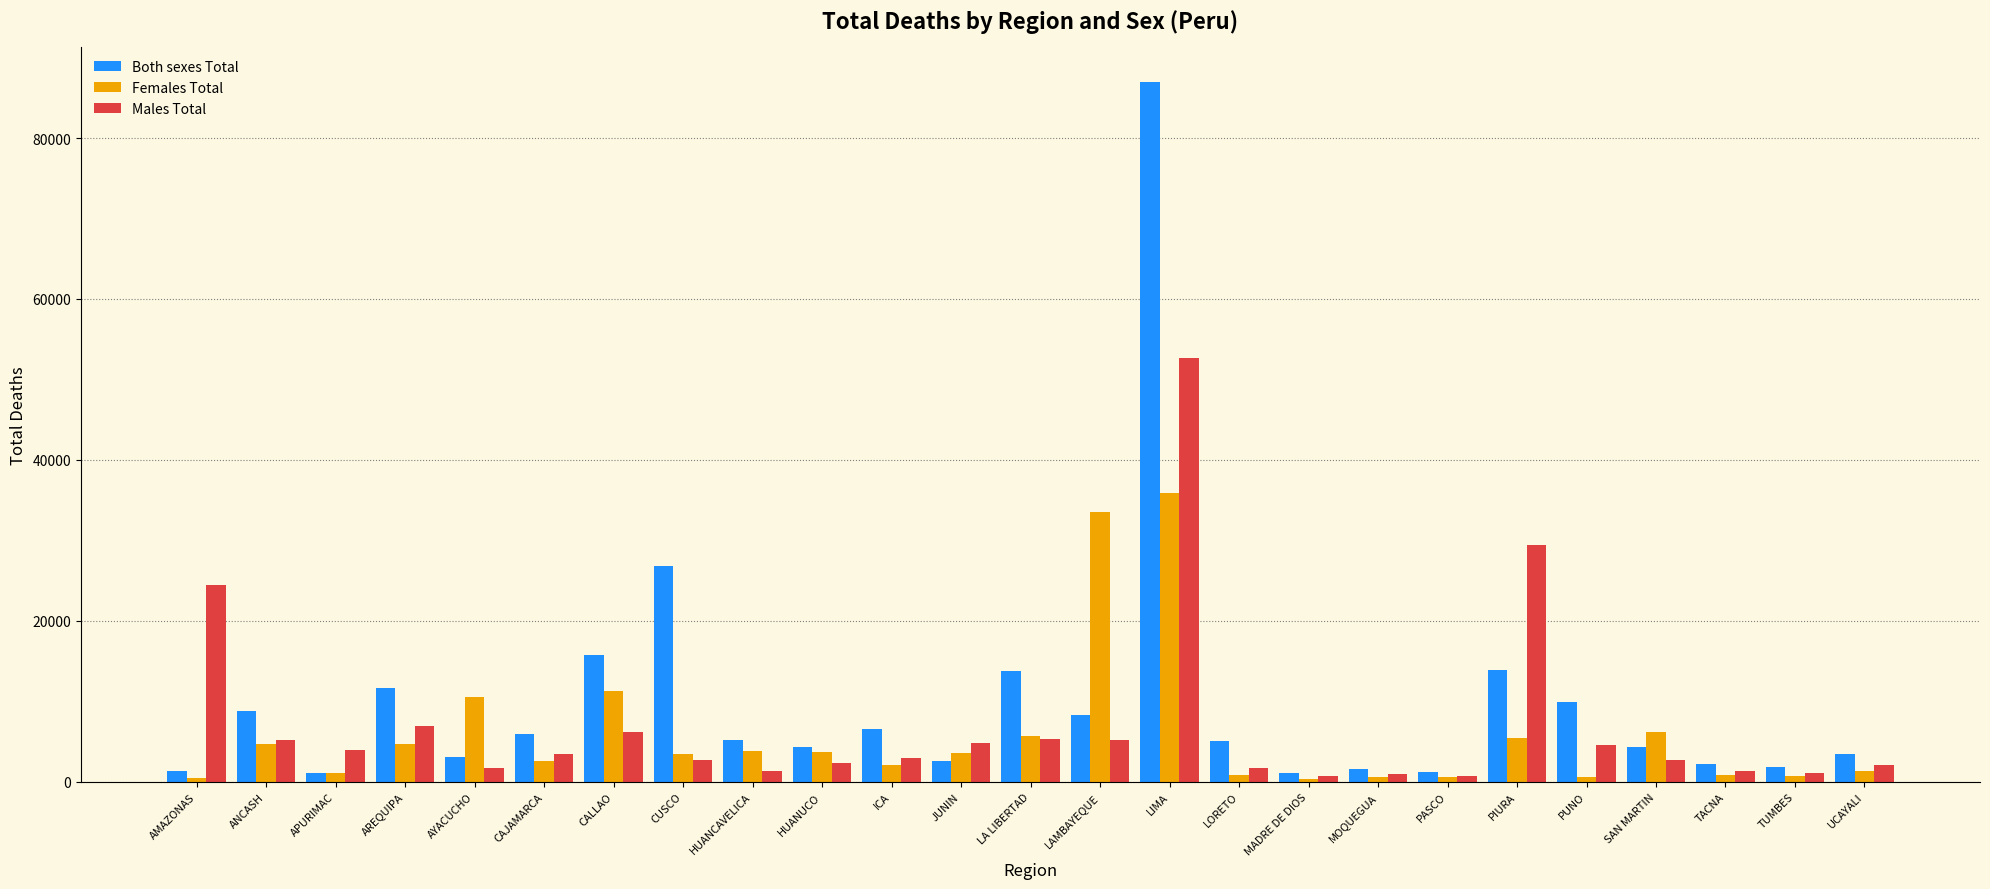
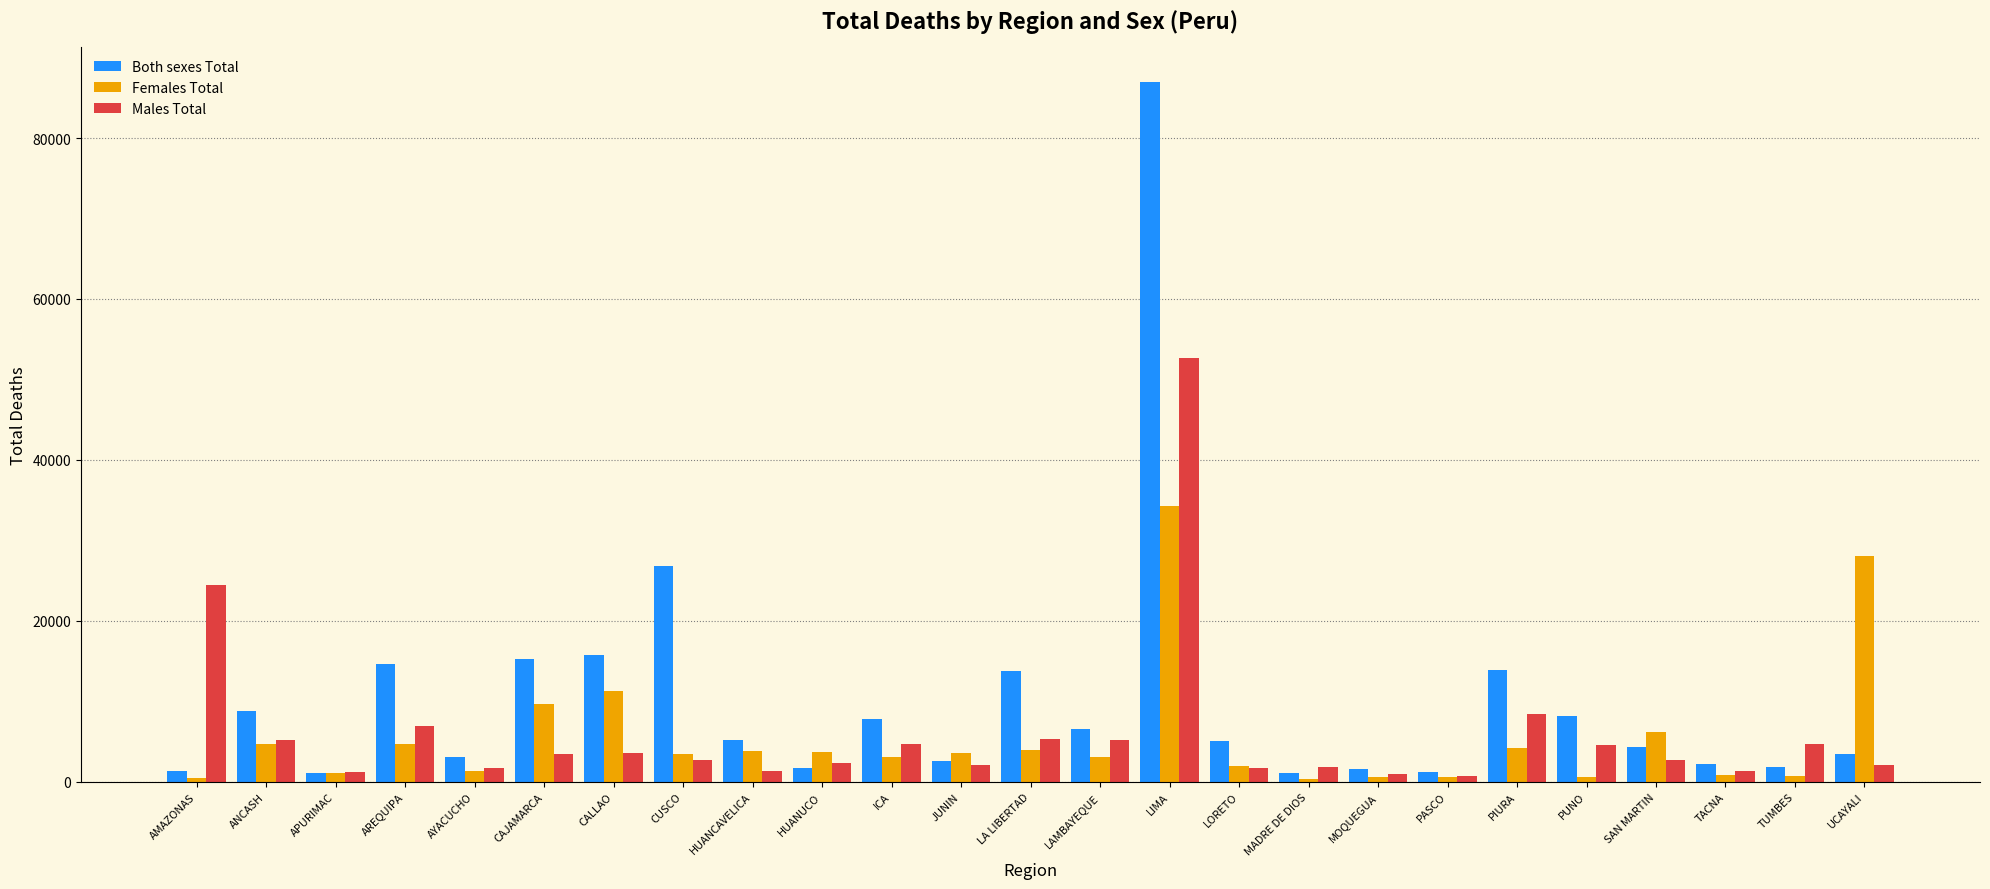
  {
    "Both sexes Total": {
      "AMAZONAS": 1000,
      "ANCASH": 9000,
      "APURIMAC": 1000,
-     "AREQUIPA": 12000,
+     "AREQUIPA": 15000,
      "AYACUCHO": 3000,
-     "CAJAMARCA": 6000,
+     "CAJAMARCA": 15000,
      "CALLAO": 16000,
      "CUSCO": 27000,
      "HUANCAVELICA": 5000,
-     "HUANUCO": 4000,
-     "ICA": 7000,
+     "HUANUCO": 2000,
+     "ICA": 8000,
      "JUNIN": 3000,
      "LA LIBERTAD": 14000,
-     "LAMBAYEQUE": 8000,
+     "LAMBAYEQUE": 7000,
      "LIMA": 87000,
      "LORETO": 5000,
      "MADRE DE DIOS": 1000,
      "MOQUEGUA": 2000,
      "PASCO": 1000,
      "PIURA": 14000,
-     "PUNO": 10000,
+     "PUNO": 8000,
      "SAN MARTIN": 4000,
      "TACNA": 2000,
      "TUMBES": 2000,
      "UCAYALI": 4000
    },
    "Females Total": {
      "AMAZONAS": 1000,
      "ANCASH": 5000,
      "APURIMAC": 1000,
      "AREQUIPA": 5000,
-     "AYACUCHO": 11000,
-     "CAJAMARCA": 3000,
+     "AYACUCHO": 1000,
+     "CAJAMARCA": 10000,
      "CALLAO": 11000,
      "CUSCO": 3000,
      "HUANCAVELICA": 4000,
      "HUANUCO": 4000,
-     "ICA": 2000,
+     "ICA": 3000,
      "JUNIN": 4000,
-     "LA LIBERTAD": 6000,
-     "LAMBAYEQUE": 34000,
-     "LIMA": 36000,
-     "LORETO": 1000,
+     "LA LIBERTAD": 4000,
+     "LAMBAYEQUE": 3000,
+     "LIMA": 34000,
+     "LORETO": 2000,
      "MADRE DE DIOS": 0,
      "MOQUEGUA": 1000,
      "PASCO": 1000,
-     "PIURA": 5000,
+     "PIURA": 4000,
      "PUNO": 1000,
      "SAN MARTIN": 6000,
      "TACNA": 1000,
      "TUMBES": 1000,
-     "UCAYALI": 1000
+     "UCAYALI": 28000
    },
    "Males Total": {
      "AMAZONAS": 24000,
      "ANCASH": 5000,
-     "APURIMAC": 4000,
+     "APURIMAC": 1000,
      "AREQUIPA": 7000,
      "AYACUCHO": 2000,
      "CAJAMARCA": 3000,
-     "CALLAO": 6000,
+     "CALLAO": 4000,
      "CUSCO": 3000,
      "HUANCAVELICA": 1000,
      "HUANUCO": 2000,
-     "ICA": 3000,
-     "JUNIN": 5000,
+     "ICA": 5000,
+     "JUNIN": 2000,
      "LA LIBERTAD": 5000,
      "LAMBAYEQUE": 5000,
      "LIMA": 53000,
      "LORETO": 2000,
-     "MADRE DE DIOS": 1000,
+     "MADRE DE DIOS": 2000,
      "MOQUEGUA": 1000,
      "PASCO": 1000,
-     "PIURA": 29000,
+     "PIURA": 8000,
      "PUNO": 5000,
      "SAN MARTIN": 3000,
      "TACNA": 1000,
-     "TUMBES": 1000,
+     "TUMBES": 5000,
      "UCAYALI": 2000
    }
  }
